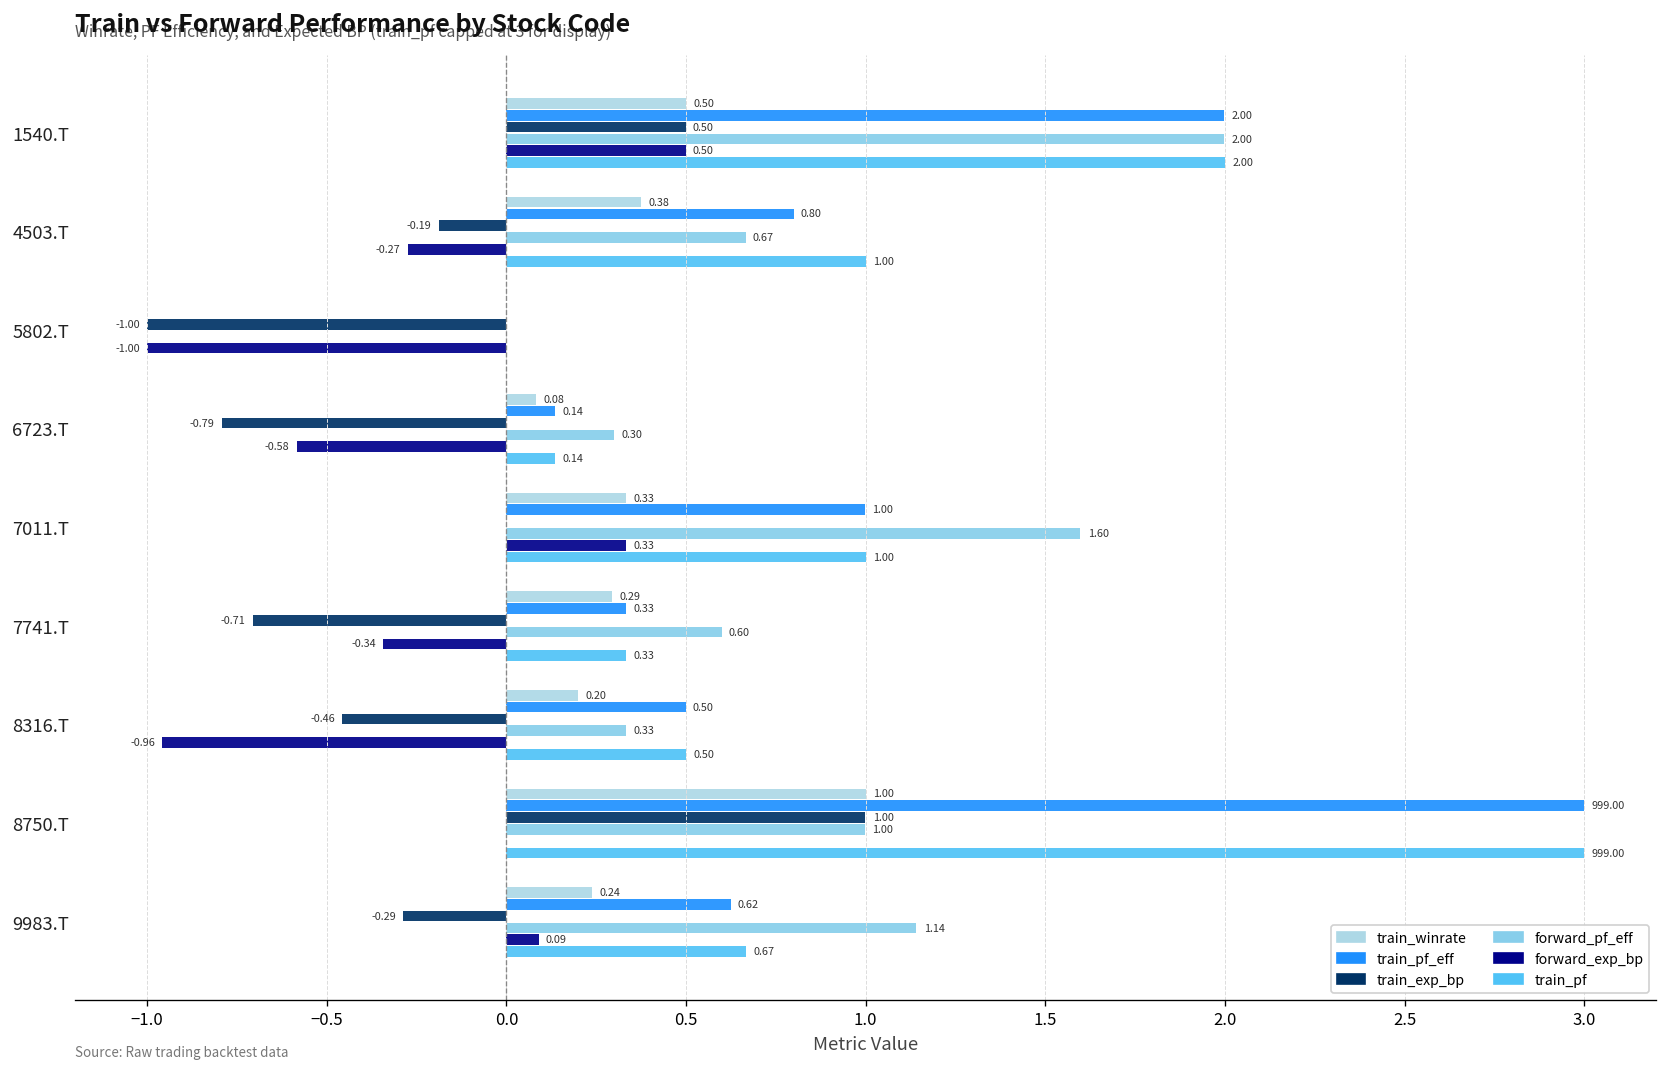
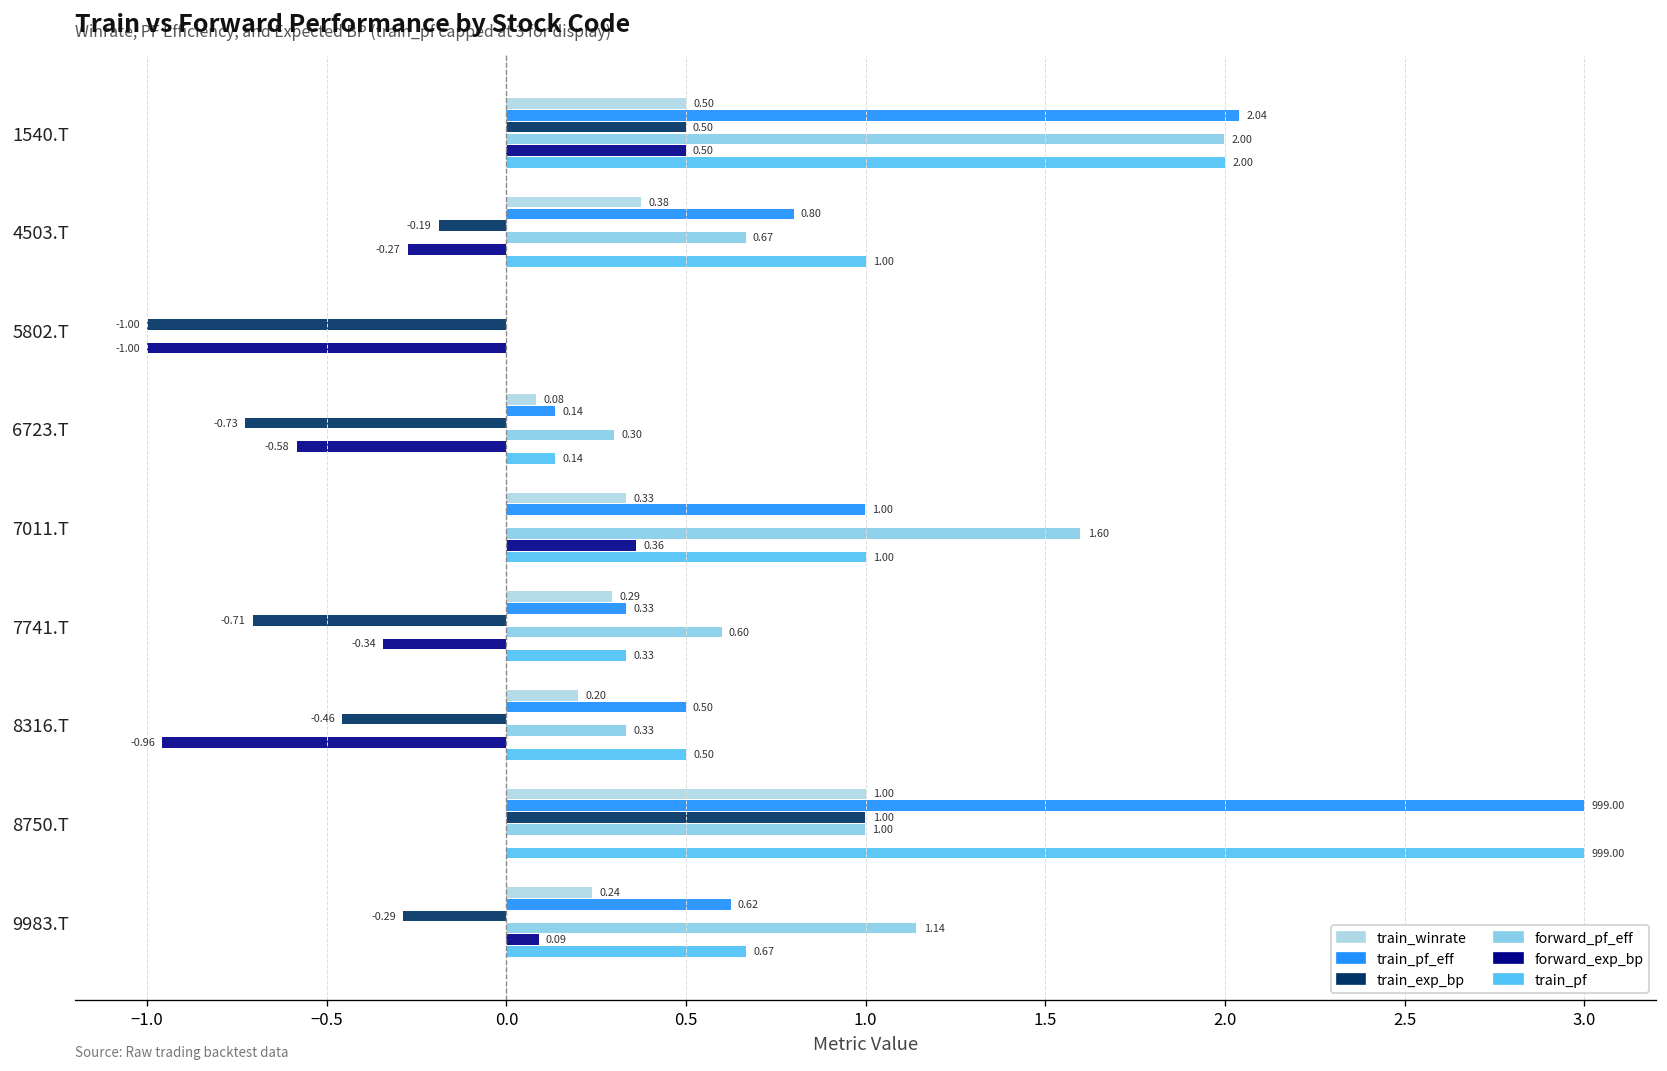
  {
    "train_pf_eff": {
-     "1540.T": 2.00,
+     "1540.T": 2.04,
      "4503.T": 0.80,
      "6723.T": 0.14,
      "7011.T": 1.00,
      "7741.T": 0.33,
      "8316.T": 0.50,
      "9983.T": 0.62
    },
    "train_exp_bp": {
      "1540.T": 0.50,
      "4503.T": -0.19,
      "5802.T": -1.00,
-     "6723.T": -0.79,
+     "6723.T": -0.73,
      "7741.T": -0.71,
      "8316.T": -0.46,
      "8750.T": 1.00,
      "9983.T": -0.29
    },
    "forward_exp_bp": {
      "1540.T": 0.50,
      "4503.T": -0.27,
      "5802.T": -1.00,
      "6723.T": -0.58,
-     "7011.T": 0.33,
+     "7011.T": 0.36,
      "7741.T": -0.34,
      "8316.T": -0.96,
      "9983.T": 0.09
    }
  }
